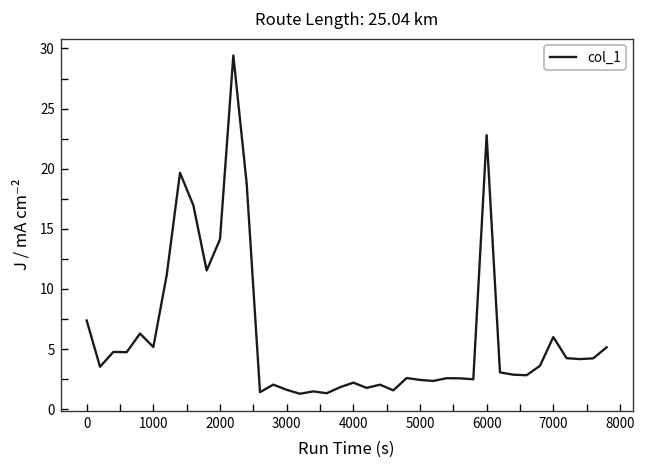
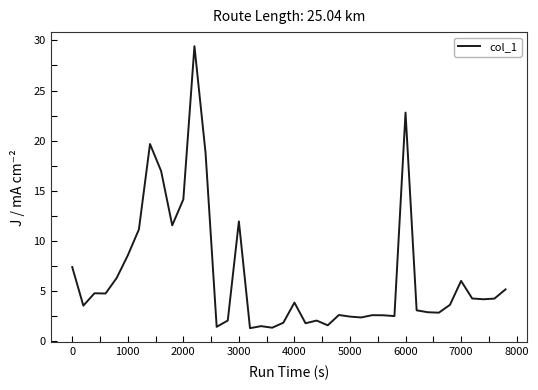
  {
    "0": 7.4,
-   "1000": 5.2,
+   "1000": 8.5,
    "2000": 14.1,
-   "3000": 1.6,
-   "4000": 2.2,
+   "3000": 11.9,
+   "4000": 3.8,
    "5000": 2.4,
    "6000": 22.8,
    "7000": 6.0
  }
